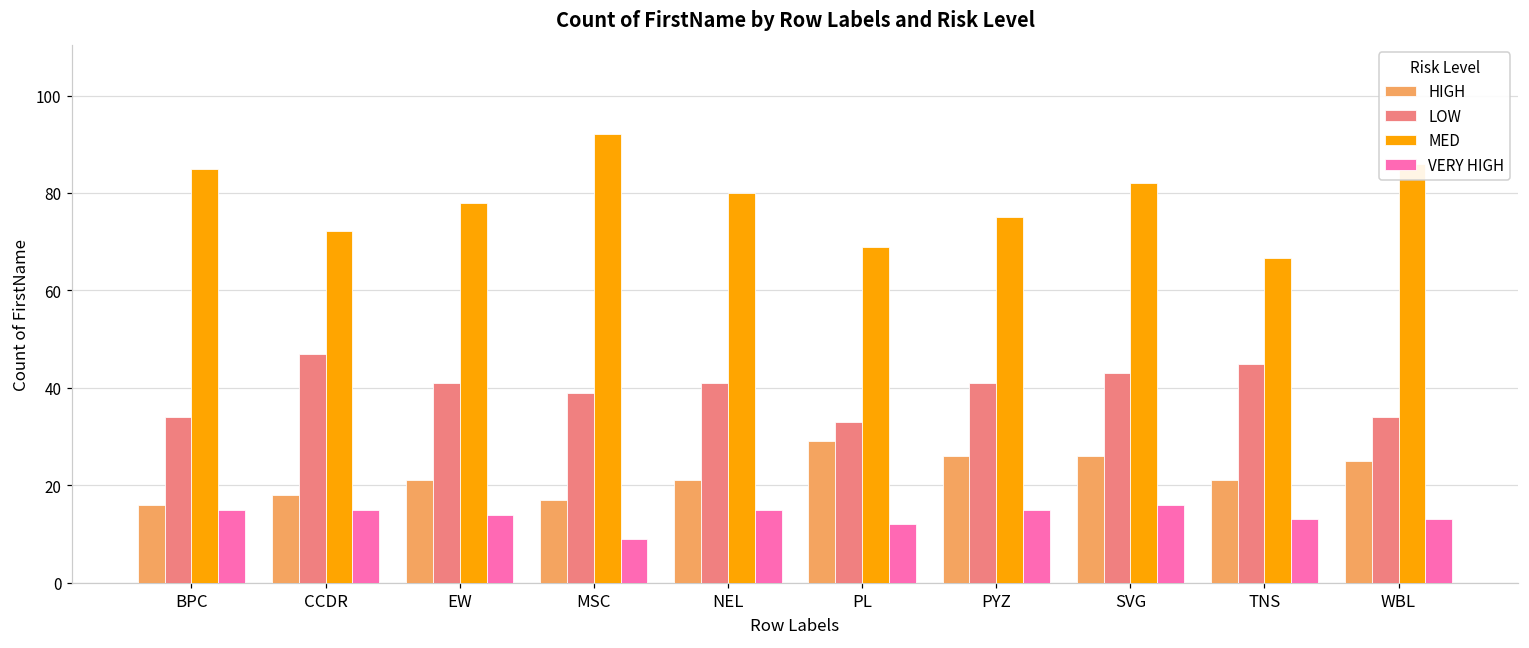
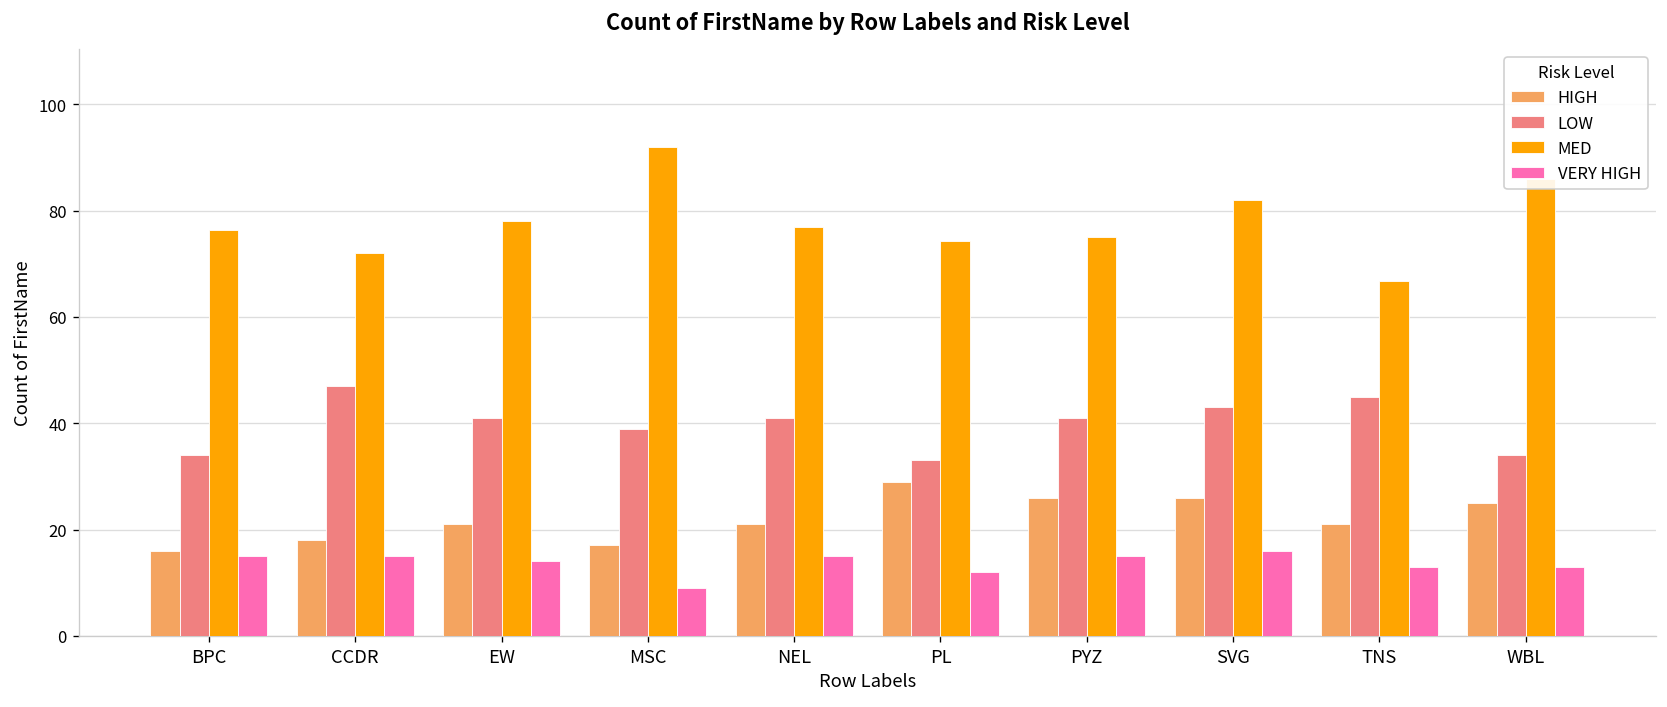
  {
    "MED": {
-     "BPC": 85,
+     "BPC": 76,
      "CCDR": 72,
      "EW": 78,
      "MSC": 92,
-     "NEL": 80,
-     "PL": 69,
+     "NEL": 77,
+     "PL": 74,
      "PYZ": 75,
      "SVG": 82,
      "TNS": 67
    }
  }
